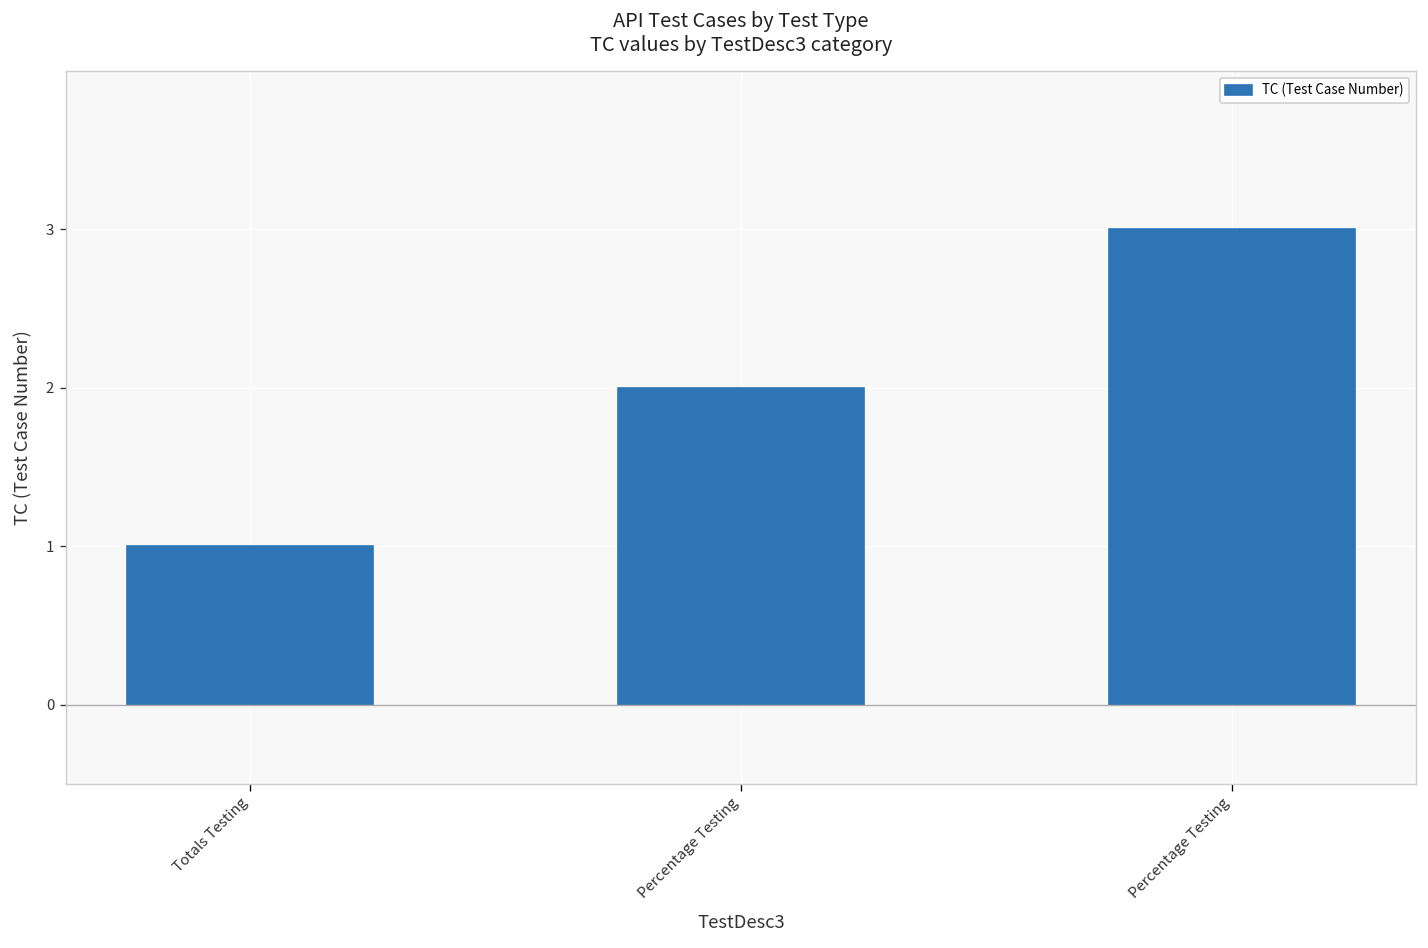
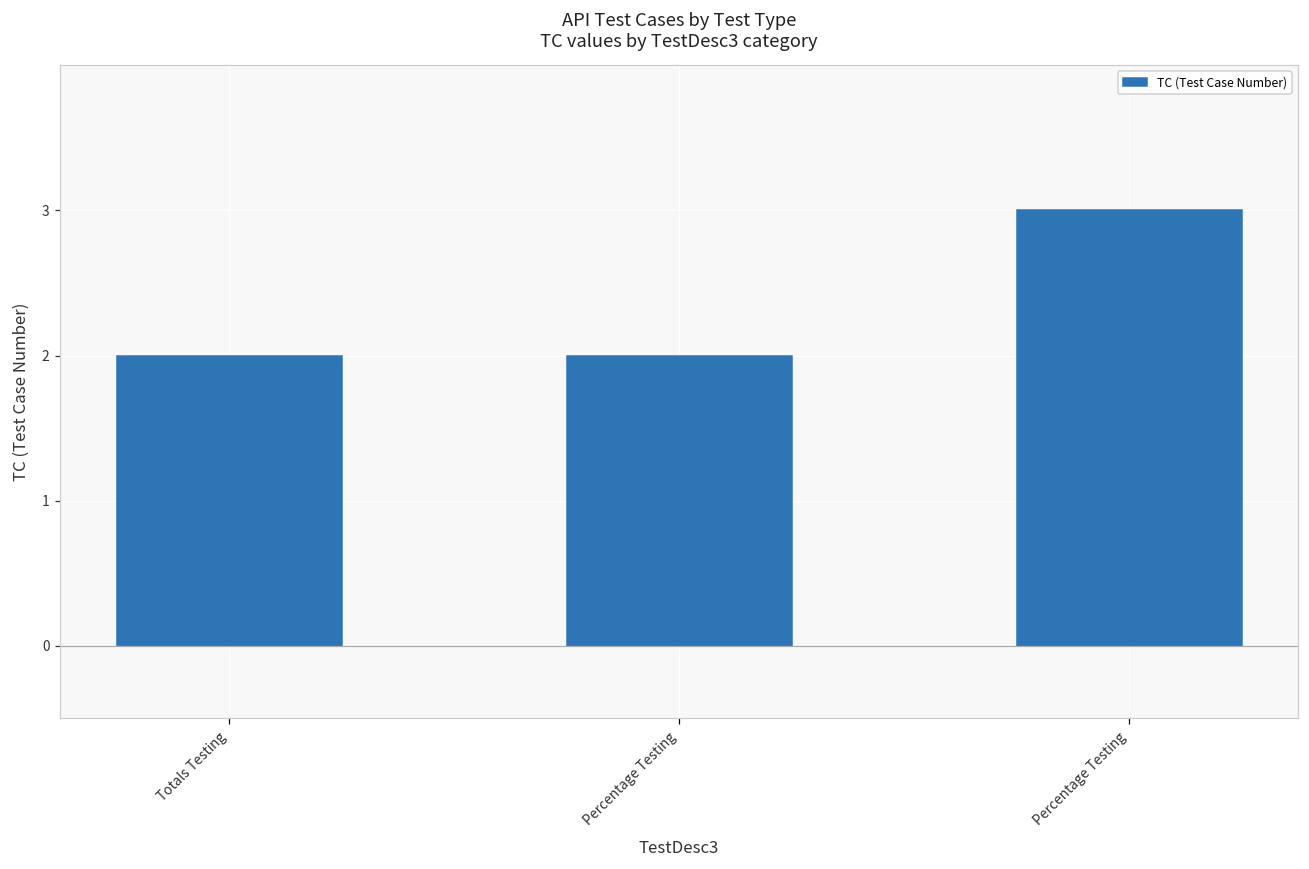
  {
-   "Totals Testing": 1
+   "Totals Testing": 2
  }
